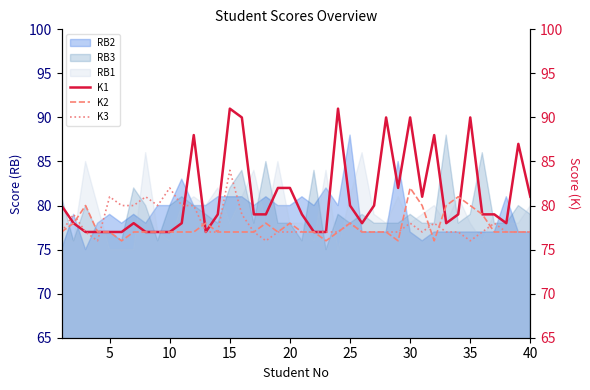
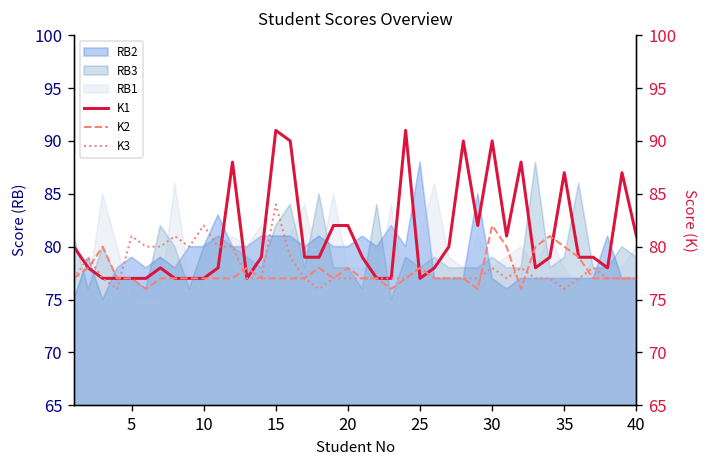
  {
    "K1": {
      "15": 91,
      "20": 82,
-     "25": 80,
+     "25": 77,
      "30": 90,
-     "35": 90,
+     "35": 87,
      "40": 81
    }
  }
